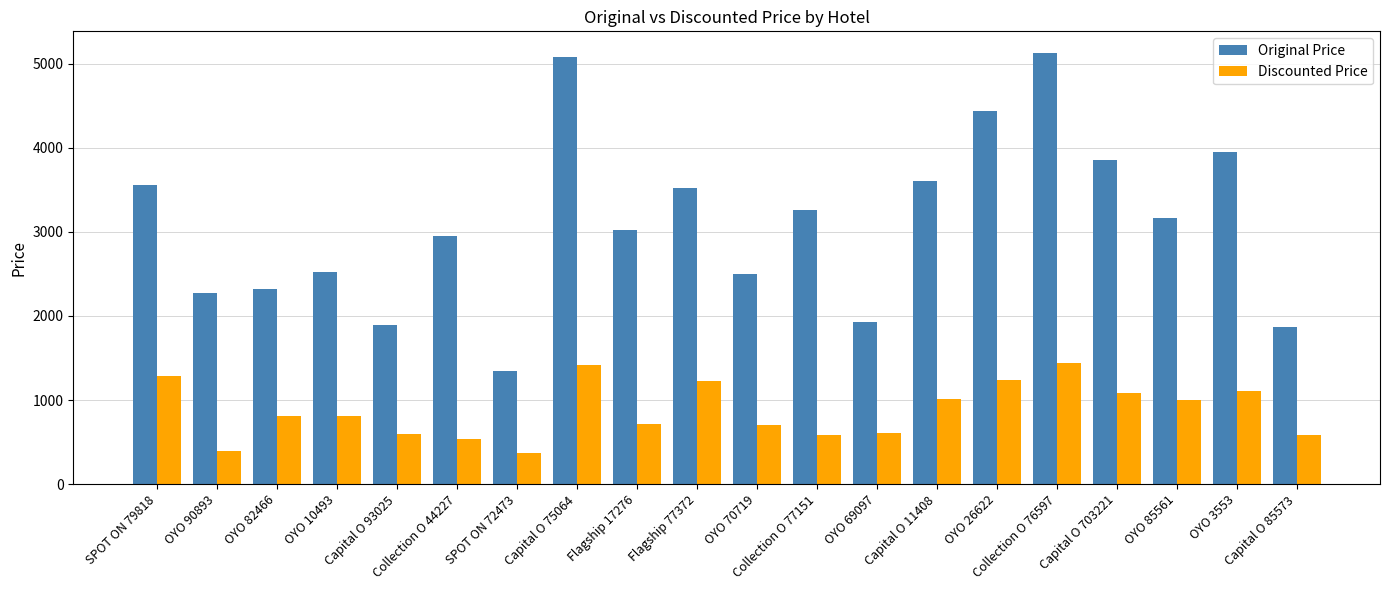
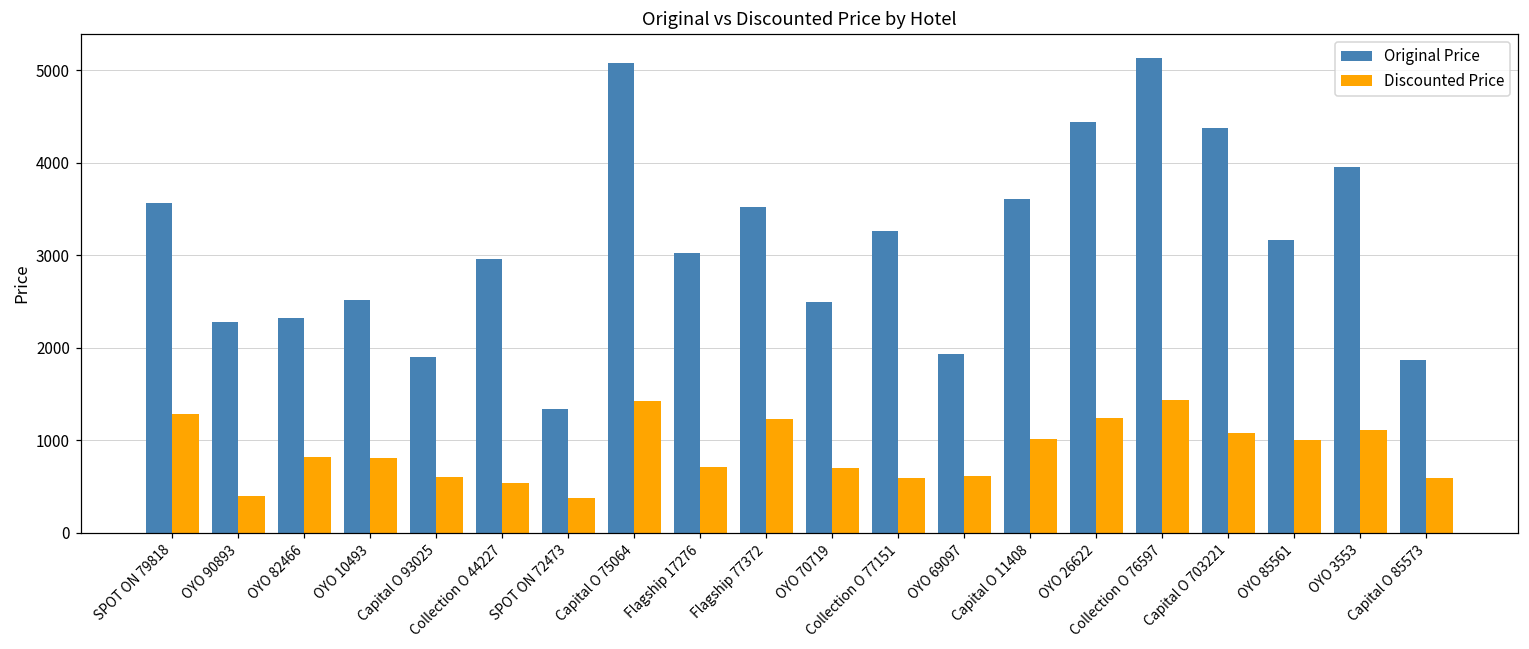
  {
    "Original Price": {
      "SPOT ON 79818": 3600,
      "OYO 90893": 2300,
      "OYO 82466": 2300,
      "OYO 10493": 2500,
      "Capital O 93025": 1900,
      "Collection O 44227": 3000,
      "SPOT ON 72473": 1300,
      "Capital O 75064": 5100,
      "Flagship 17276": 3000,
      "Flagship 77372": 3500,
      "OYO 70719": 2500,
      "Collection O 77151": 3300,
      "OYO 69097": 1900,
      "Capital O 11408": 3600,
      "OYO 26622": 4400,
      "Collection O 76597": 5100,
-     "Capital O 703221": 3900,
+     "Capital O 703221": 4400,
      "OYO 85561": 3200,
      "OYO 3553": 4000,
      "Capital O 85573": 1900
    },
    "Discounted Price": {
      "SPOT ON 79818": 1300,
      "OYO 90893": 400,
      "OYO 82466": 800,
      "OYO 10493": 800,
      "Capital O 93025": 600,
      "Collection O 44227": 500,
      "SPOT ON 72473": 400,
      "Capital O 75064": 1400,
      "Flagship 17276": 700,
      "Flagship 77372": 1200,
      "OYO 70719": 700,
      "Collection O 77151": 600,
      "OYO 69097": 600,
      "Capital O 11408": 1000,
      "OYO 26622": 1200,
      "Collection O 76597": 1400,
      "Capital O 703221": 1100,
      "OYO 85561": 1000,
      "OYO 3553": 1100,
      "Capital O 85573": 600
    }
  }
